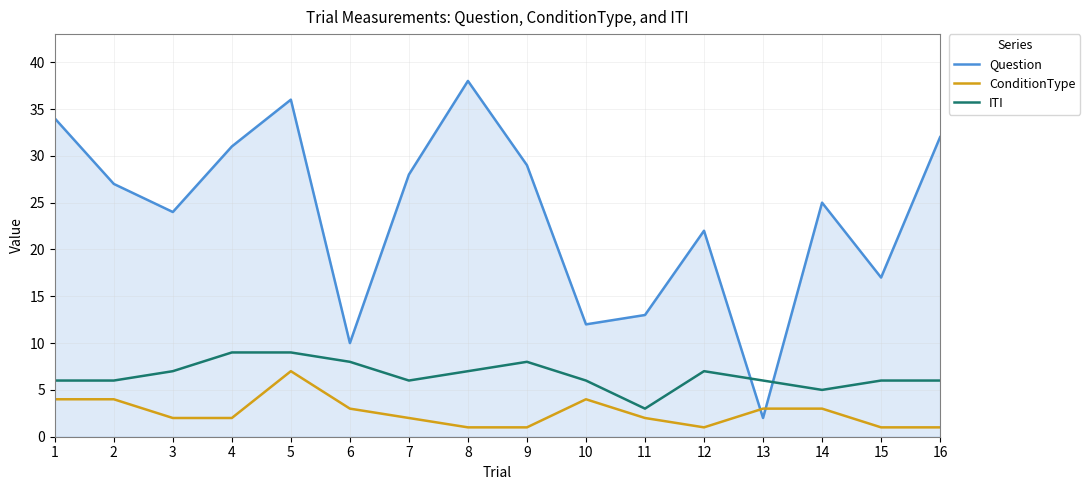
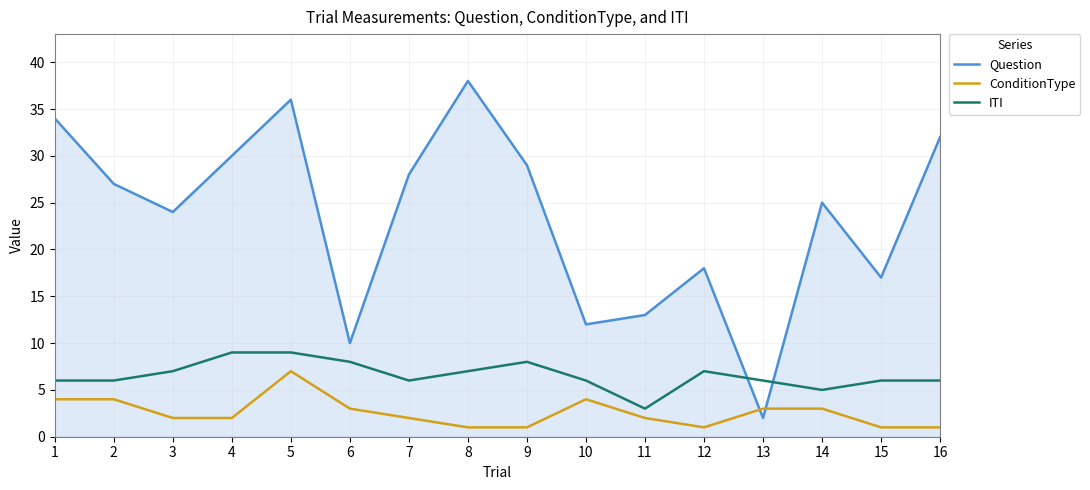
  {
    "Question": {
      "1": 34,
      "2": 27,
      "3": 24,
-     "4": 31,
+     "4": 30,
      "5": 36,
      "6": 10,
      "7": 28,
      "8": 38,
      "9": 29,
      "10": 12,
      "11": 13,
-     "12": 22,
+     "12": 18,
      "13": 2,
      "14": 25,
      "15": 17,
      "16": 32
    },
    "ConditionType": {
      "1": 4,
      "2": 4,
      "3": 2,
      "4": 2,
      "5": 7,
      "6": 3,
      "7": 2,
      "8": 1,
      "9": 1,
      "10": 4,
      "11": 2,
      "12": 1,
      "13": 3,
      "14": 3,
      "15": 1,
      "16": 1
    },
    "ITI": {
      "1": 6,
      "2": 6,
      "3": 7,
      "4": 9,
      "5": 9,
      "6": 8,
      "7": 6,
      "8": 7,
      "9": 8,
      "10": 6,
      "11": 3,
      "12": 7,
      "13": 6,
      "14": 5,
      "15": 6,
      "16": 6
    }
  }
